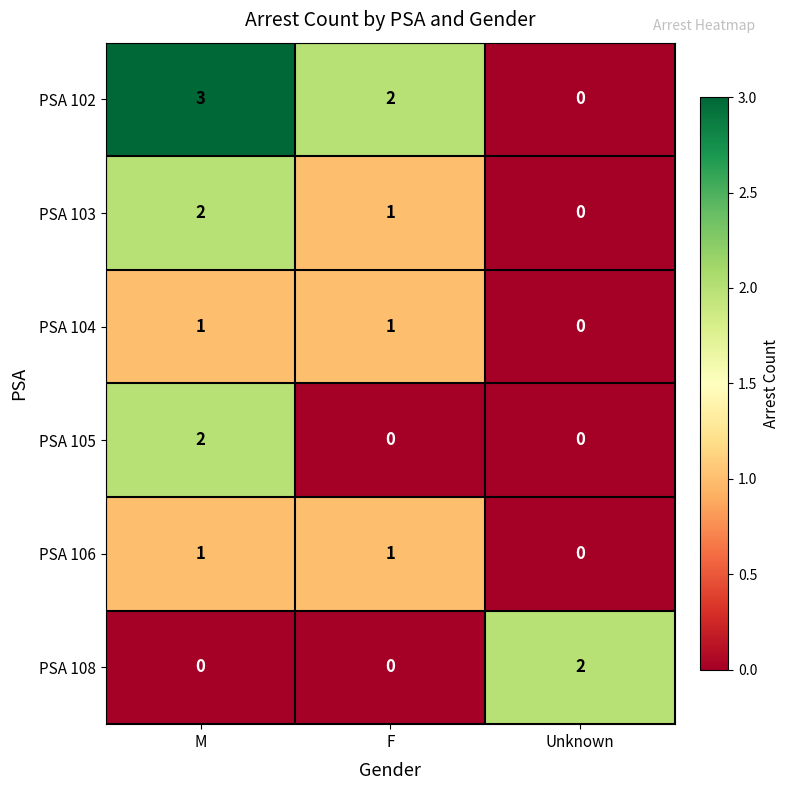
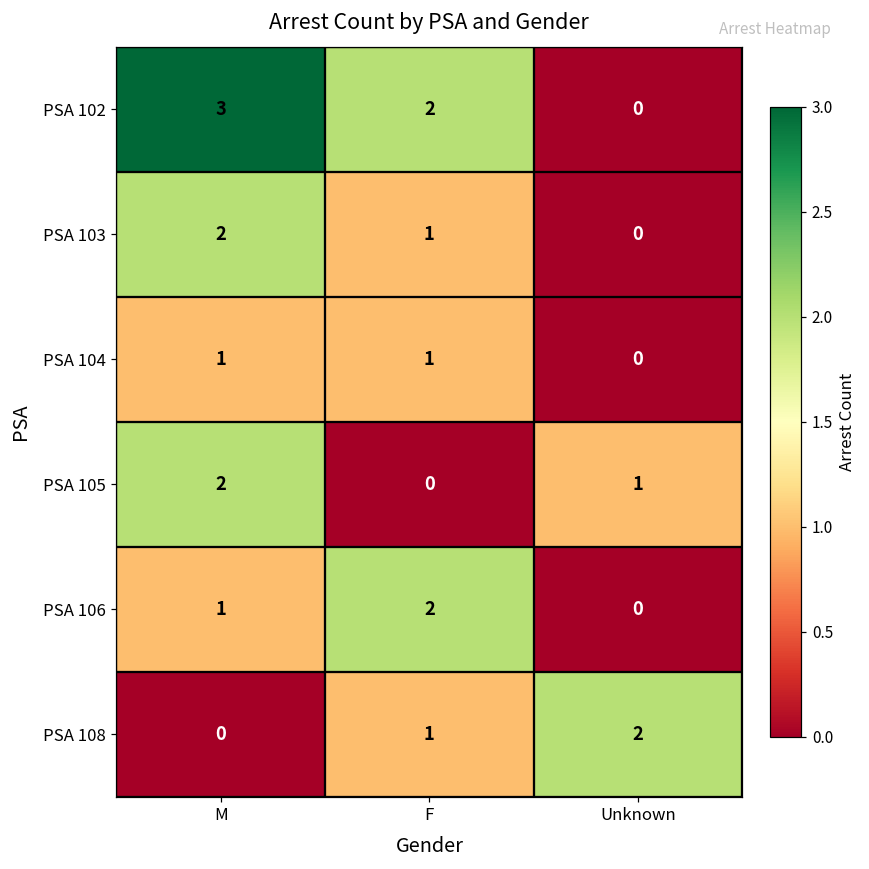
  {
    "PSA 102": {
      "M": 3,
      "F": 2,
      "Unknown": 0
    },
    "PSA 103": {
      "M": 2,
      "F": 1,
      "Unknown": 0
    },
    "PSA 104": {
      "M": 1,
      "F": 1,
      "Unknown": 0
    },
    "PSA 105": {
      "M": 2,
      "F": 0,
-     "Unknown": 0
+     "Unknown": 1
    },
    "PSA 106": {
      "M": 1,
-     "F": 1,
+     "F": 2,
      "Unknown": 0
    },
    "PSA 108": {
      "M": 0,
-     "F": 0,
+     "F": 1,
      "Unknown": 2
    }
  }
